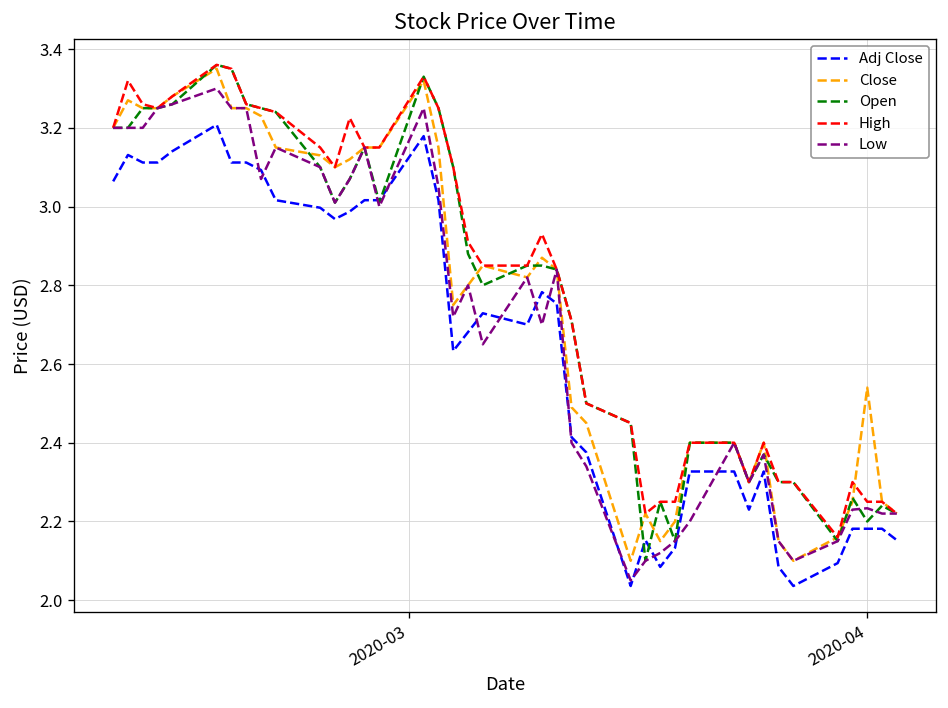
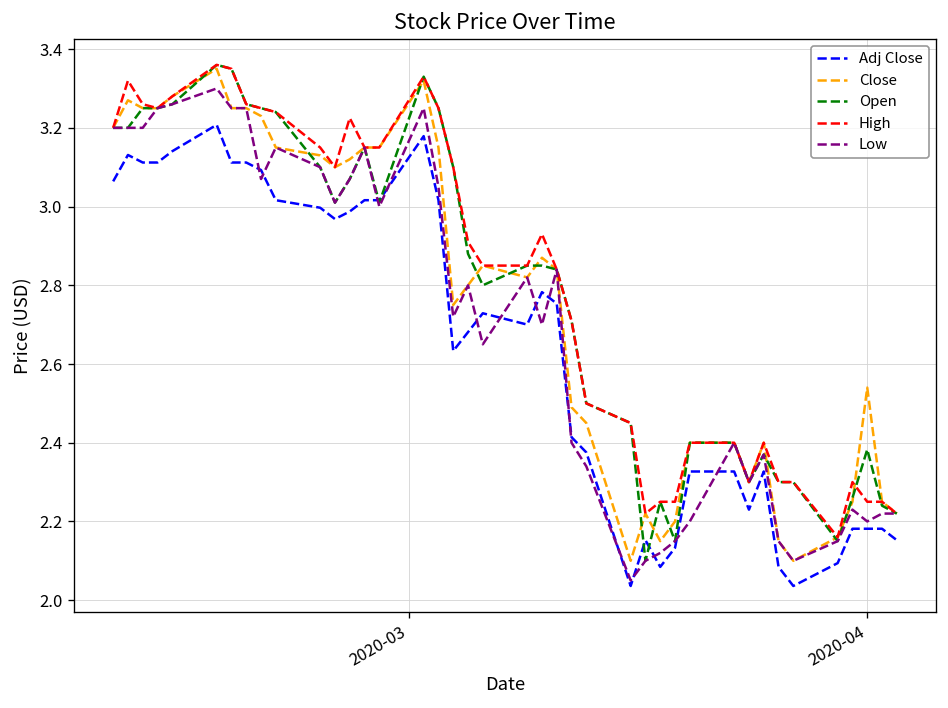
  {
    "Adj Close": {
      "2020-04": 2.18
    },
    "Close": {
      "2020-04": 2.54
    },
    "Open": {
-     "2020-04": 2.20
+     "2020-04": 2.38
    },
    "High": {
      "2020-04": 2.25
    },
    "Low": {
-     "2020-04": 2.23
+     "2020-04": 2.20
    }
  }
